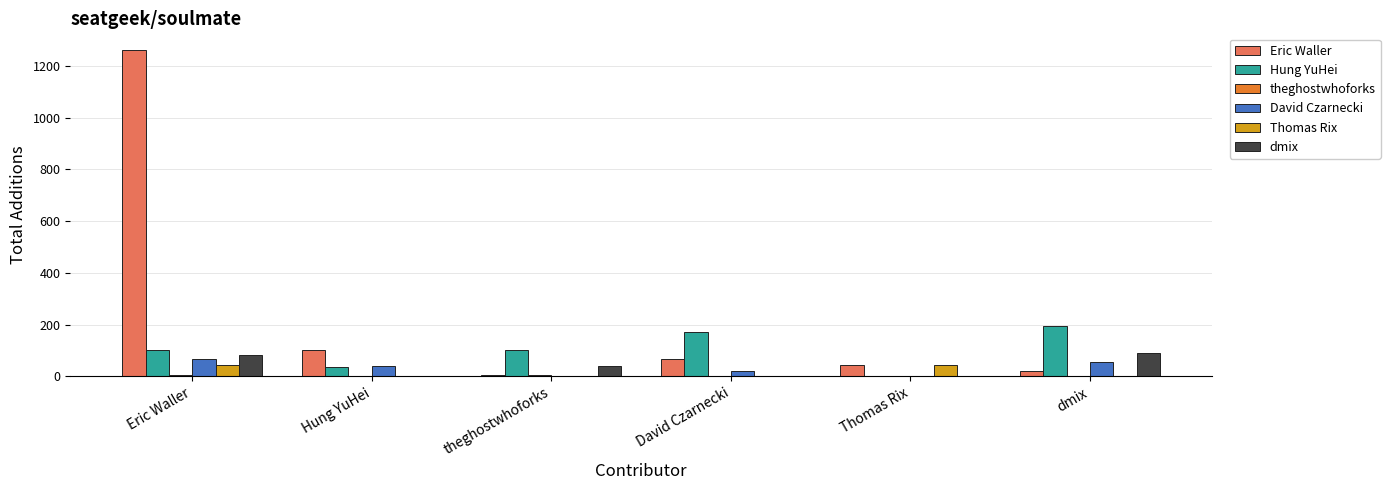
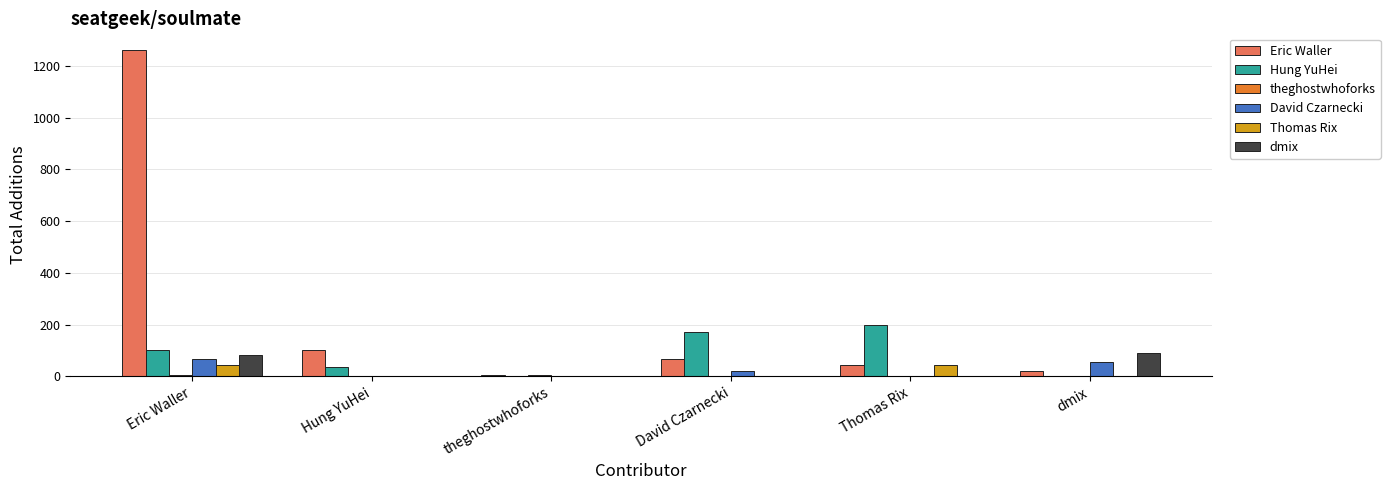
  {
    "Hung YuHei": {
      "Eric Waller": 100,
      "Hung YuHei": 40,
-     "theghostwhoforks": 100,
+     "theghostwhoforks": 0,
      "David Czarnecki": 170,
-     "Thomas Rix": 0,
-     "dmix": 200
+     "Thomas Rix": 200,
+     "dmix": 0
    },
    "David Czarnecki": {
      "Eric Waller": 70,
-     "Hung YuHei": 40,
+     "Hung YuHei": 0,
      "theghostwhoforks": 0,
      "David Czarnecki": 20,
      "Thomas Rix": 0,
      "dmix": 60
    },
    "dmix": {
      "Eric Waller": 80,
      "Hung YuHei": 0,
-     "theghostwhoforks": 40,
+     "theghostwhoforks": 0,
      "David Czarnecki": 0,
      "Thomas Rix": 0,
      "dmix": 90
    }
  }
